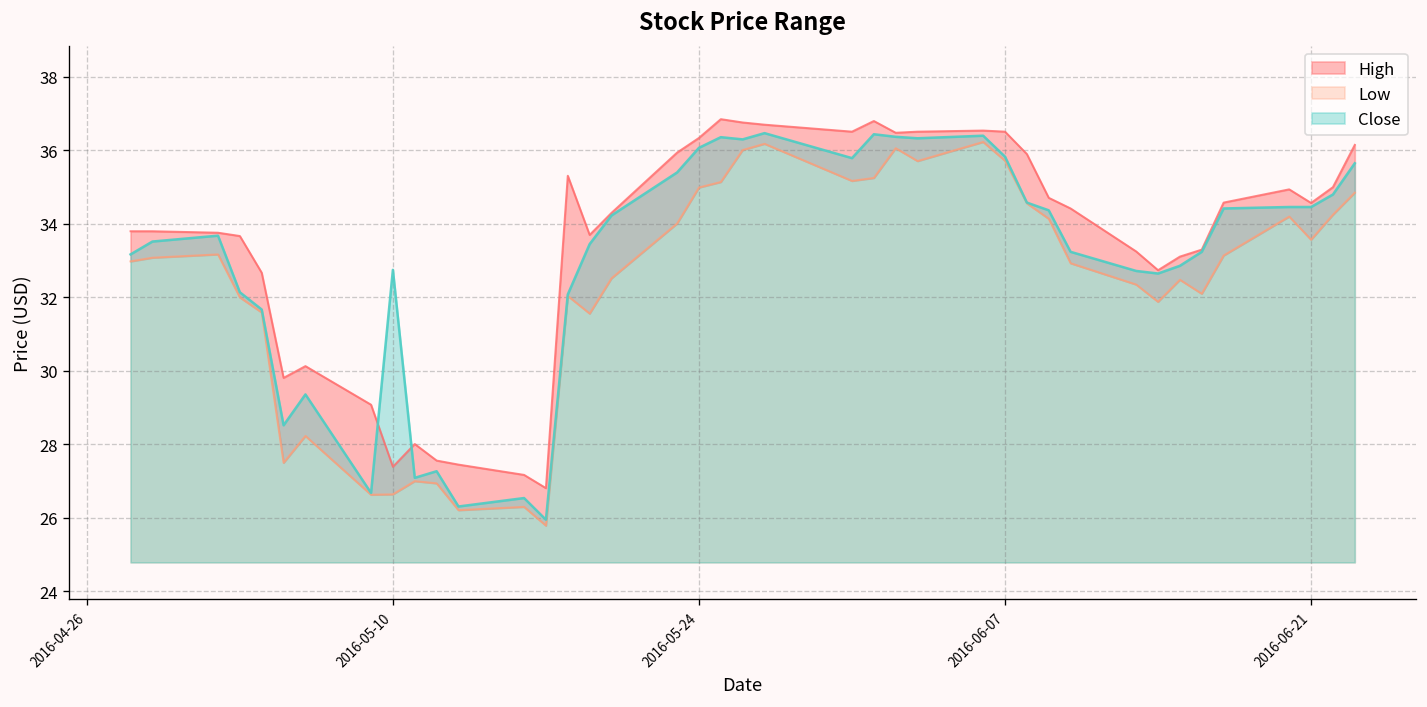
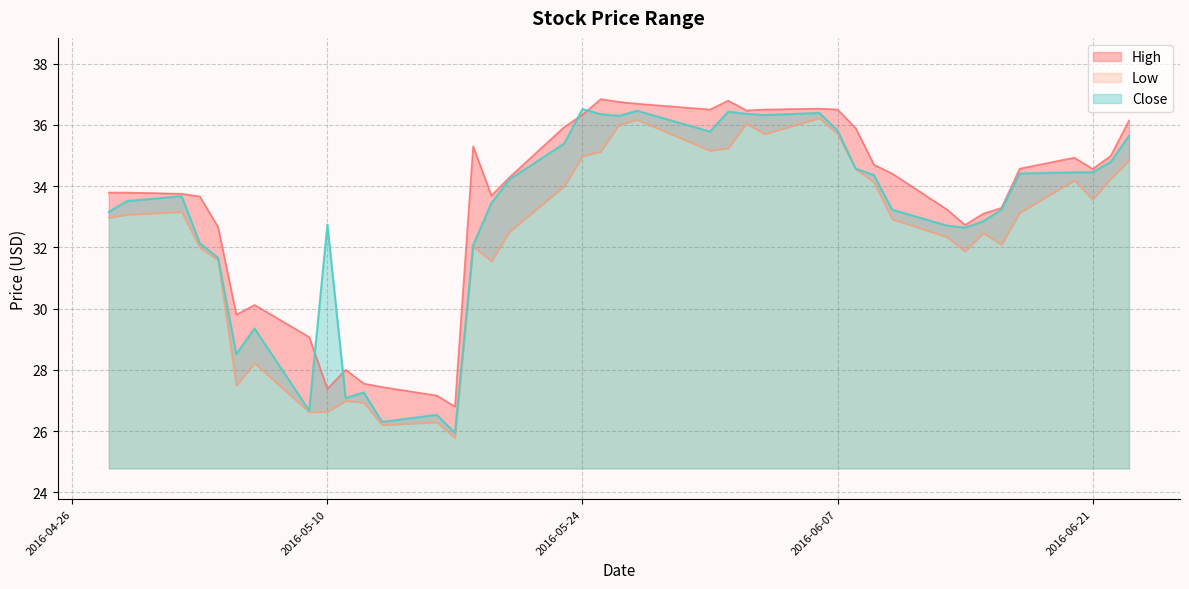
  {
    "Close": {
      "2016-05-10": 32.7,
-     "2016-05-24": 36.1,
+     "2016-05-24": 36.5,
      "2016-06-07": 35.8,
      "2016-06-21": 34.5
    }
  }
